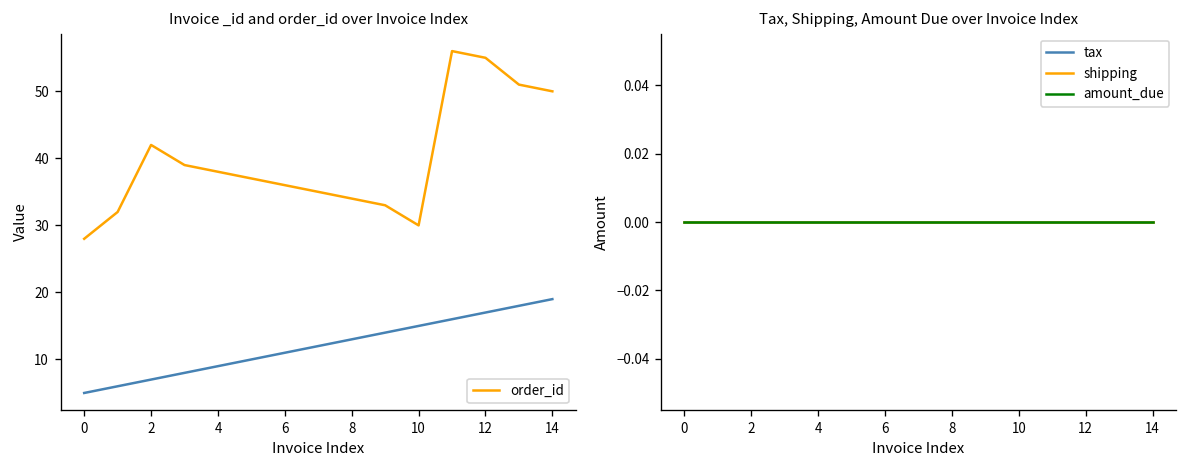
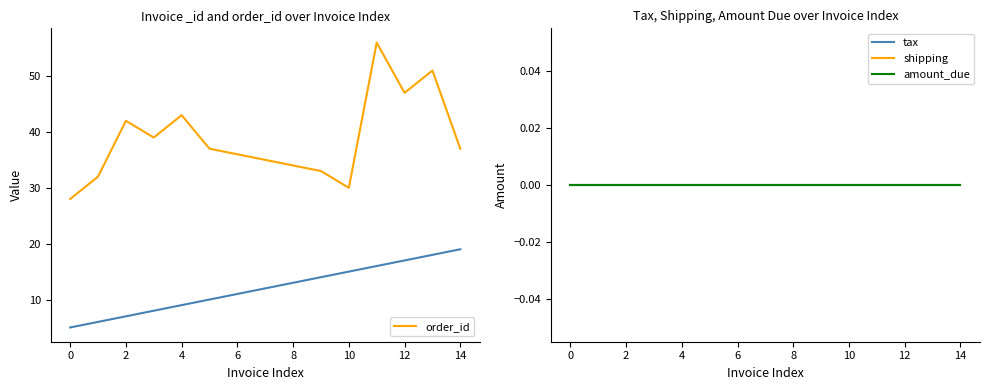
  {
    "Invoice _id and order_id over Invoice Index": {
      "order_id": {
        "0": 28,
        "2": 42,
-       "4": 38,
+       "4": 43,
        "6": 36,
        "8": 34,
        "10": 30,
-       "12": 55,
-       "14": 50
+       "12": 47,
+       "14": 37
      }
    },
    "Tax, Shipping, Amount Due over Invoice Index": {
      "0": 0.000,
      "2": 0.000,
      "4": 0.000,
      "6": 0.000,
      "8": 0.000,
      "10": 0.000,
      "12": 0.000,
      "14": 0.000
    }
  }
